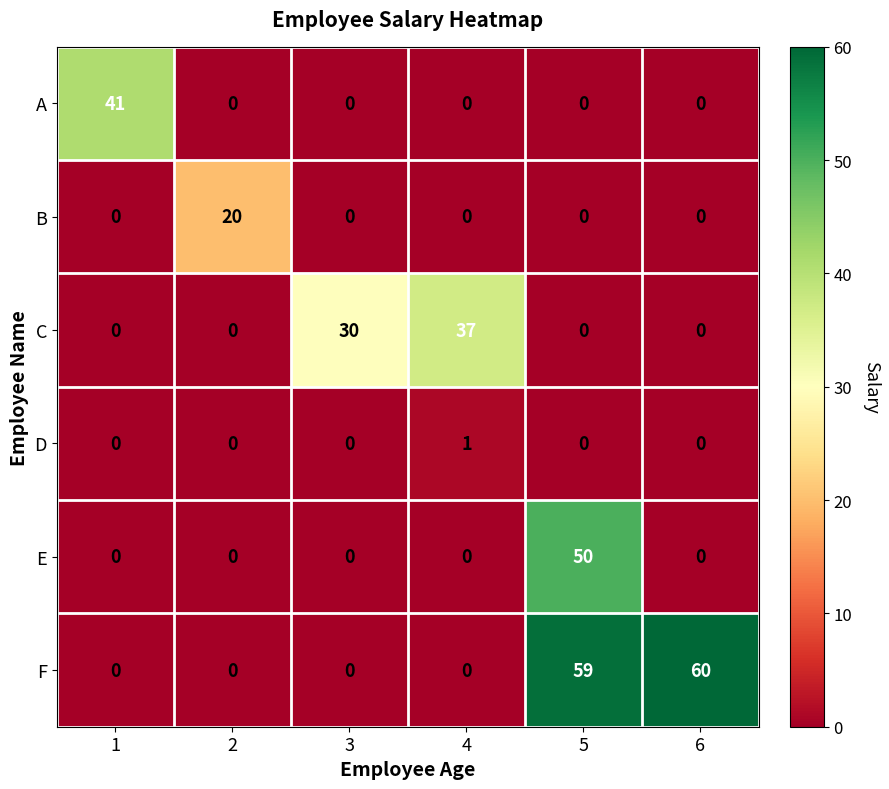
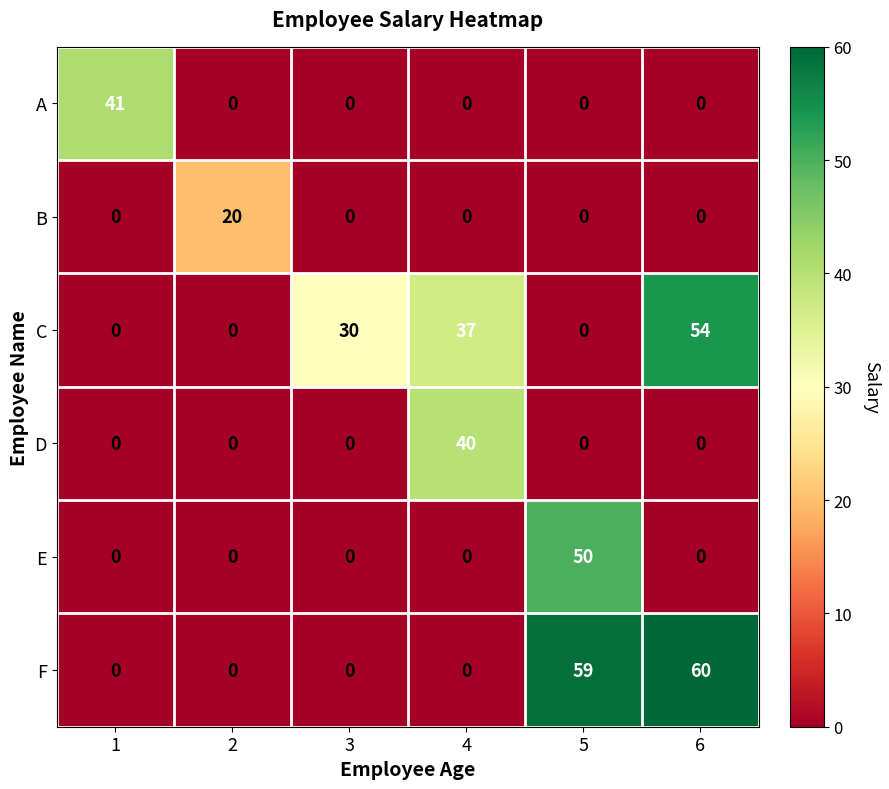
  {
    "A": {
      "1": 41,
      "2": 0,
      "3": 0,
      "4": 0,
      "5": 0,
      "6": 0
    },
    "B": {
      "1": 0,
      "2": 20,
      "3": 0,
      "4": 0,
      "5": 0,
      "6": 0
    },
    "C": {
      "1": 0,
      "2": 0,
      "3": 30,
      "4": 37,
      "5": 0,
-     "6": 0
+     "6": 54
    },
    "D": {
      "1": 0,
      "2": 0,
      "3": 0,
-     "4": 1,
+     "4": 40,
      "5": 0,
      "6": 0
    },
    "E": {
      "1": 0,
      "2": 0,
      "3": 0,
      "4": 0,
      "5": 50,
      "6": 0
    },
    "F": {
      "1": 0,
      "2": 0,
      "3": 0,
      "4": 0,
      "5": 59,
      "6": 60
    }
  }
